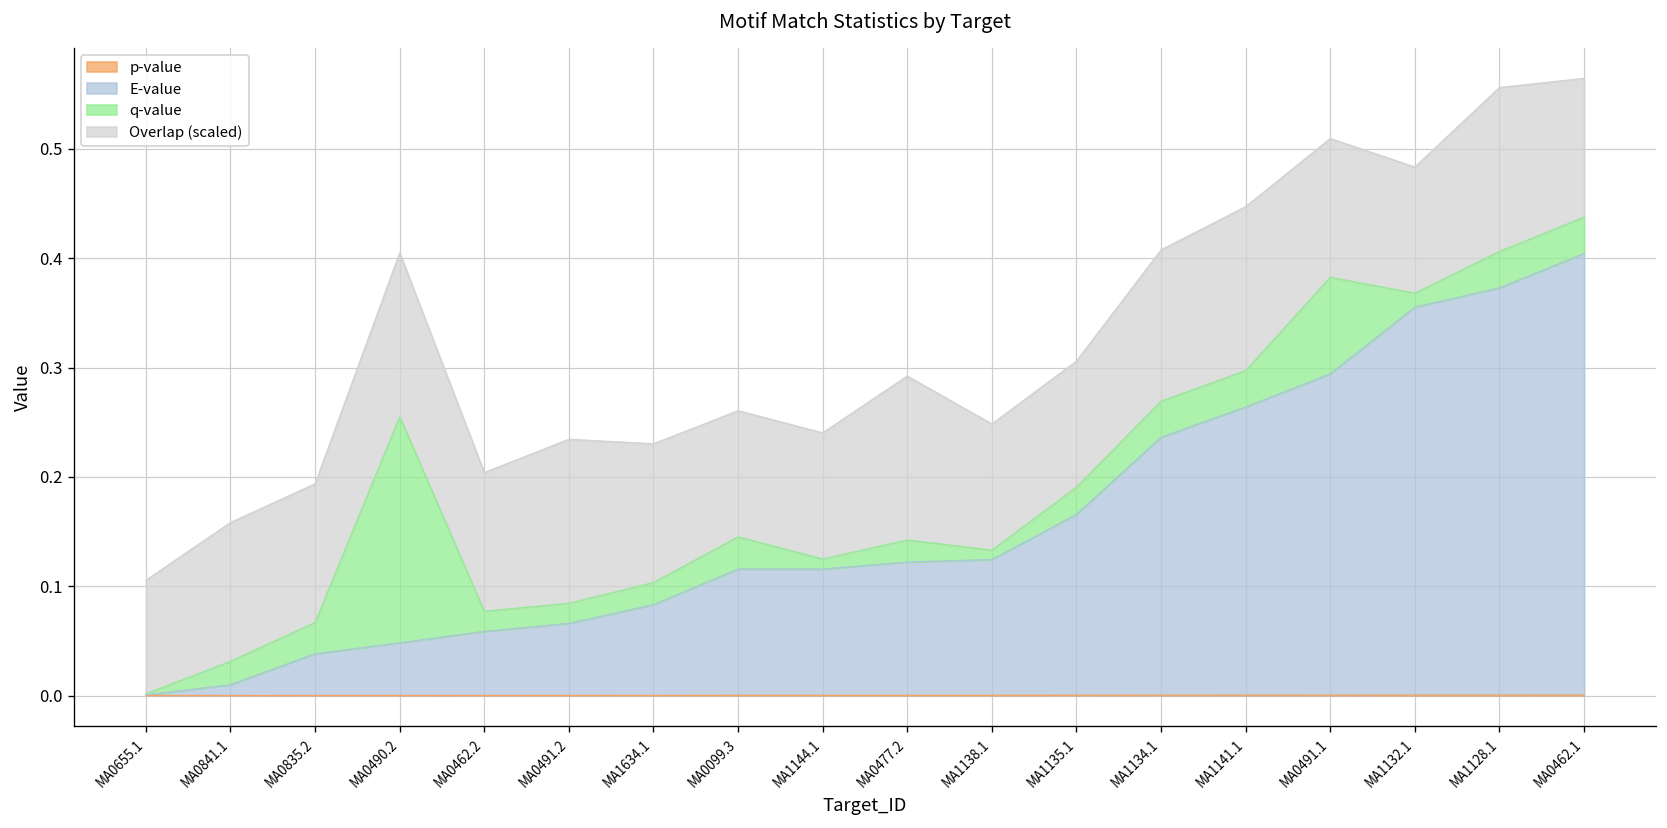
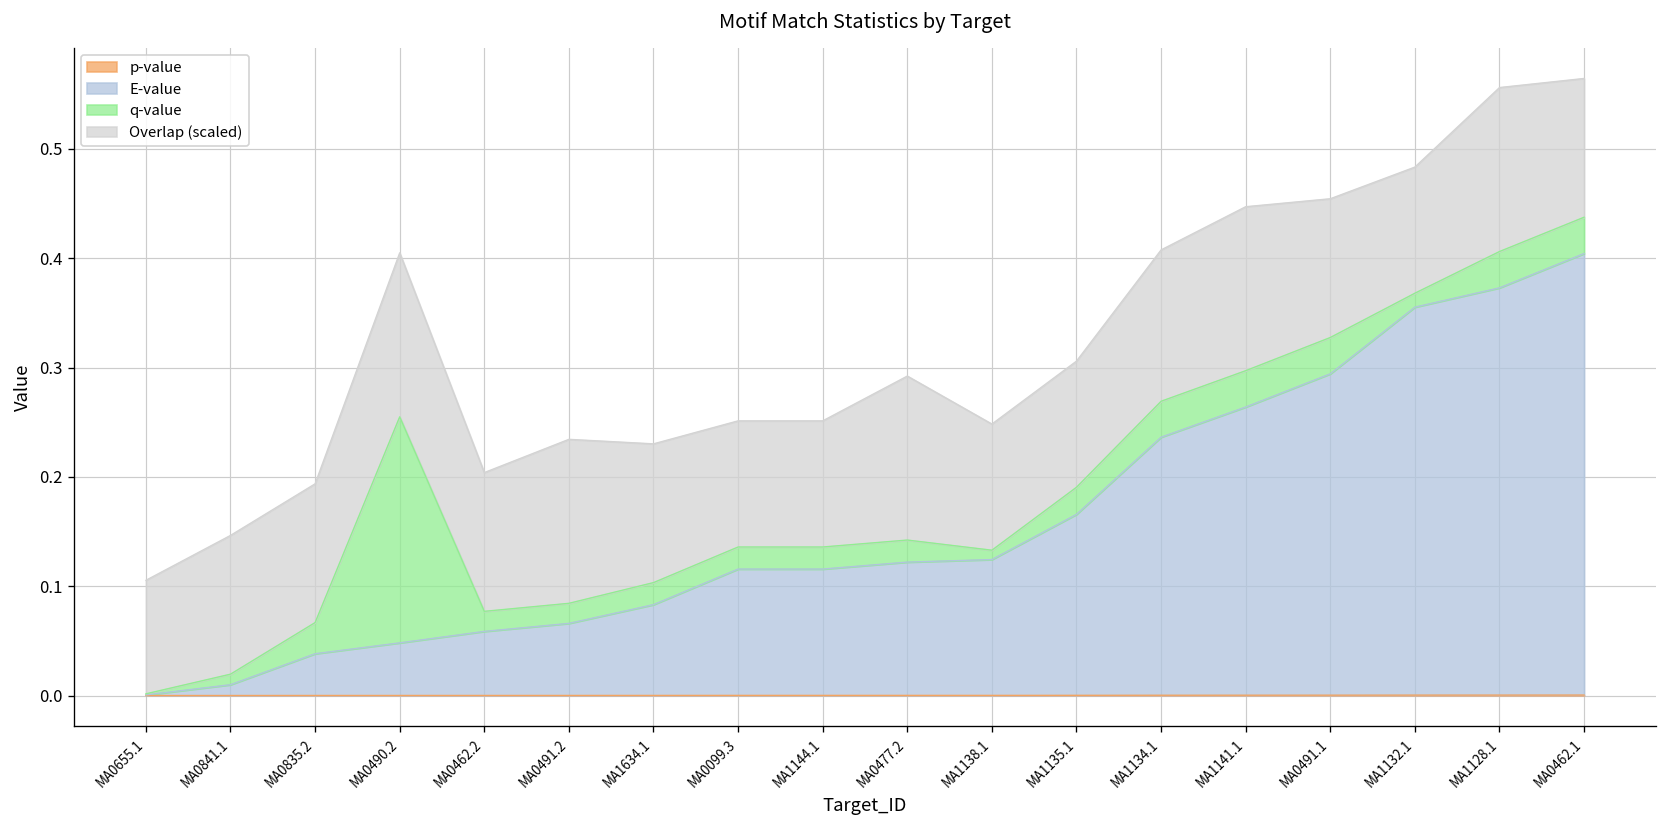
  {
    "p-value": {
      "MA0841.1": 0.00,
      "MA0835.2": 0.00,
      "MA0490.2": 0.00,
      "MA0462.2": 0.00,
      "MA0491.2": 0.00,
      "MA1634.1": 0.00,
      "MA0099.3": 0.00,
      "MA1144.1": 0.00,
      "MA0477.2": 0.00,
      "MA1138.1": 0.00,
      "MA1135.1": 0.00,
      "MA1134.1": 0.00,
      "MA1141.1": 0.00,
      "MA0491.1": 0.00,
      "MA1132.1": 0.00,
      "MA1128.1": 0.00,
      "MA0462.1": 0.00
    },
    "q-value": {
-     "MA0841.1": 0.02,
+     "MA0841.1": 0.01,
      "MA0835.2": 0.03,
      "MA0490.2": 0.21,
      "MA0462.2": 0.02,
      "MA0491.2": 0.02,
      "MA1634.1": 0.02,
-     "MA0099.3": 0.03,
-     "MA1144.1": 0.01,
+     "MA0099.3": 0.02,
+     "MA1144.1": 0.02,
      "MA0477.2": 0.02,
      "MA1138.1": 0.01,
      "MA1135.1": 0.02,
      "MA1134.1": 0.03,
      "MA1141.1": 0.03,
-     "MA0491.1": 0.09,
+     "MA0491.1": 0.03,
      "MA1132.1": 0.01,
      "MA1128.1": 0.03,
      "MA0462.1": 0.03
    }
  }
